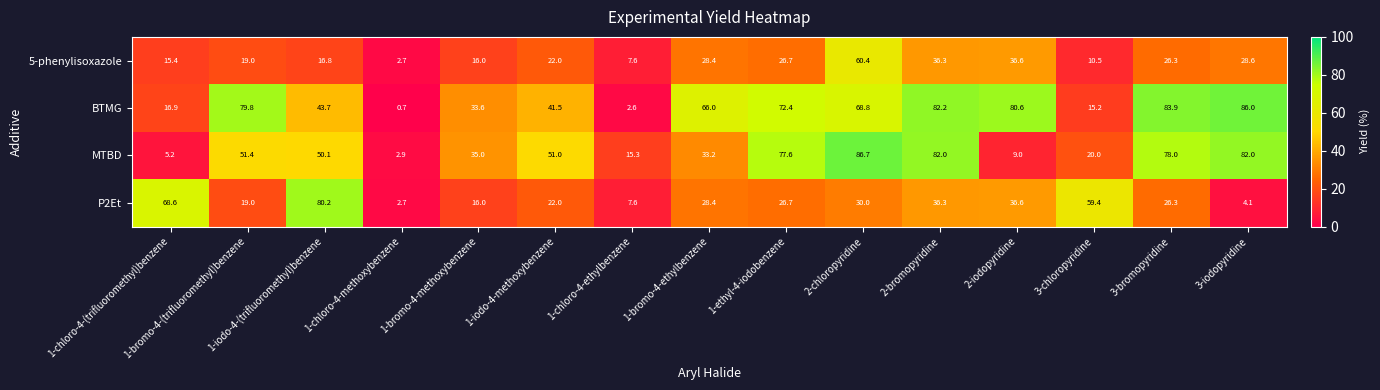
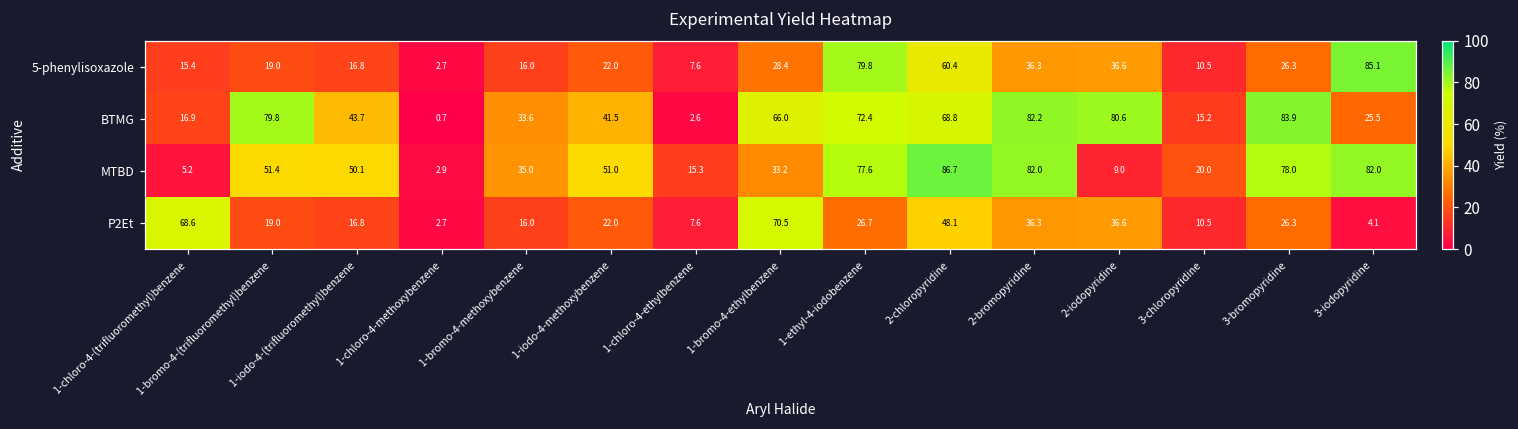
  {
    "5-phenylisoxazole": {
      "1-chloro-4-(trifluoromethyl)benzene": 15.4,
      "1-bromo-4-(trifluoromethyl)benzene": 19.0,
      "1-iodo-4-(trifluoromethyl)benzene": 16.8,
      "1-chloro-4-methoxybenzene": 2.7,
      "1-bromo-4-methoxybenzene": 16.0,
      "1-iodo-4-methoxybenzene": 22.0,
      "1-chloro-4-ethylbenzene": 7.6,
      "1-bromo-4-ethylbenzene": 28.4,
-     "1-ethyl-4-iodobenzene": 26.7,
+     "1-ethyl-4-iodobenzene": 79.8,
      "2-chloropyridine": 60.4,
      "2-bromopyridine": 36.3,
      "2-iodopyridine": 36.6,
      "3-chloropyridine": 10.5,
      "3-bromopyridine": 26.3,
-     "3-iodopyridine": 28.6
+     "3-iodopyridine": 85.1
    },
    "BTMG": {
      "1-chloro-4-(trifluoromethyl)benzene": 16.9,
      "1-bromo-4-(trifluoromethyl)benzene": 79.8,
      "1-iodo-4-(trifluoromethyl)benzene": 43.7,
      "1-chloro-4-methoxybenzene": 0.7,
      "1-bromo-4-methoxybenzene": 33.6,
      "1-iodo-4-methoxybenzene": 41.5,
      "1-chloro-4-ethylbenzene": 2.6,
      "1-bromo-4-ethylbenzene": 66.0,
      "1-ethyl-4-iodobenzene": 72.4,
      "2-chloropyridine": 68.8,
      "2-bromopyridine": 82.2,
      "2-iodopyridine": 80.6,
      "3-chloropyridine": 15.2,
      "3-bromopyridine": 83.9,
-     "3-iodopyridine": 86.0
+     "3-iodopyridine": 25.5
    },
    "MTBD": {
      "1-chloro-4-(trifluoromethyl)benzene": 5.2,
      "1-bromo-4-(trifluoromethyl)benzene": 51.4,
      "1-iodo-4-(trifluoromethyl)benzene": 50.1,
      "1-chloro-4-methoxybenzene": 2.9,
      "1-bromo-4-methoxybenzene": 35.0,
      "1-iodo-4-methoxybenzene": 51.0,
      "1-chloro-4-ethylbenzene": 15.3,
      "1-bromo-4-ethylbenzene": 33.2,
      "1-ethyl-4-iodobenzene": 77.6,
      "2-chloropyridine": 86.7,
      "2-bromopyridine": 82.0,
      "2-iodopyridine": 9.0,
      "3-chloropyridine": 20.0,
      "3-bromopyridine": 78.0,
      "3-iodopyridine": 82.0
    },
    "P2Et": {
      "1-chloro-4-(trifluoromethyl)benzene": 68.6,
      "1-bromo-4-(trifluoromethyl)benzene": 19.0,
-     "1-iodo-4-(trifluoromethyl)benzene": 80.2,
+     "1-iodo-4-(trifluoromethyl)benzene": 16.8,
      "1-chloro-4-methoxybenzene": 2.7,
      "1-bromo-4-methoxybenzene": 16.0,
      "1-iodo-4-methoxybenzene": 22.0,
      "1-chloro-4-ethylbenzene": 7.6,
-     "1-bromo-4-ethylbenzene": 28.4,
+     "1-bromo-4-ethylbenzene": 70.5,
      "1-ethyl-4-iodobenzene": 26.7,
-     "2-chloropyridine": 30.0,
+     "2-chloropyridine": 48.1,
      "2-bromopyridine": 36.3,
      "2-iodopyridine": 36.6,
-     "3-chloropyridine": 59.4,
+     "3-chloropyridine": 10.5,
      "3-bromopyridine": 26.3,
      "3-iodopyridine": 4.1
    }
  }
